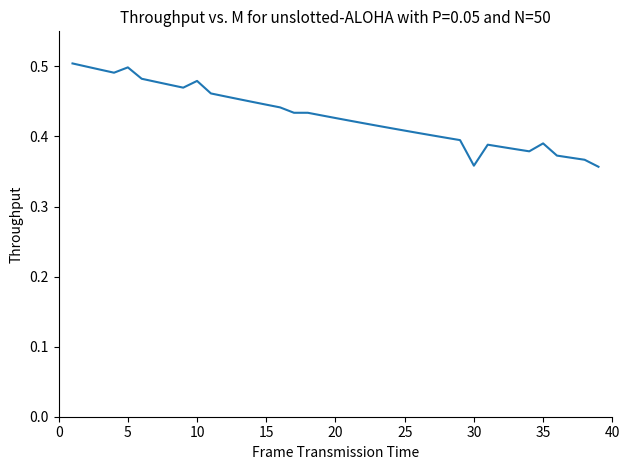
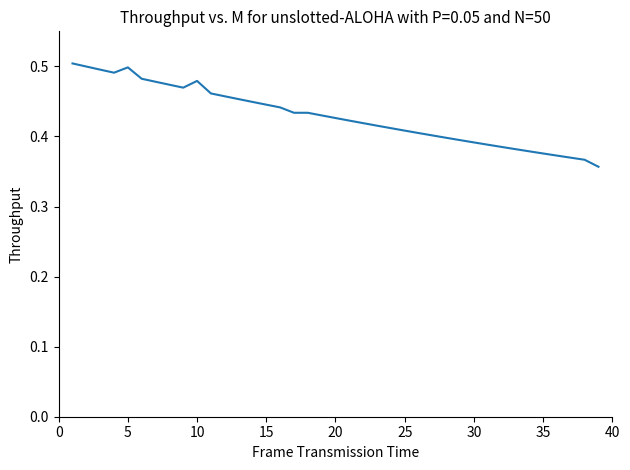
  {
    "5": 0.50,
    "10": 0.48,
    "15": 0.45,
    "20": 0.43,
    "25": 0.41,
-   "30": 0.36,
-   "35": 0.39
+   "30": 0.39,
+   "35": 0.38
  }
